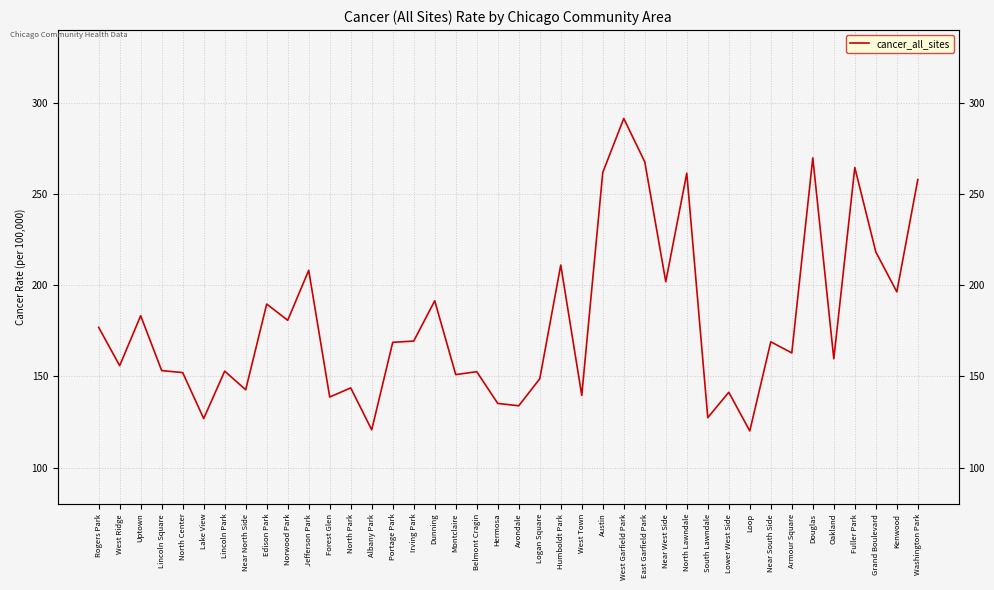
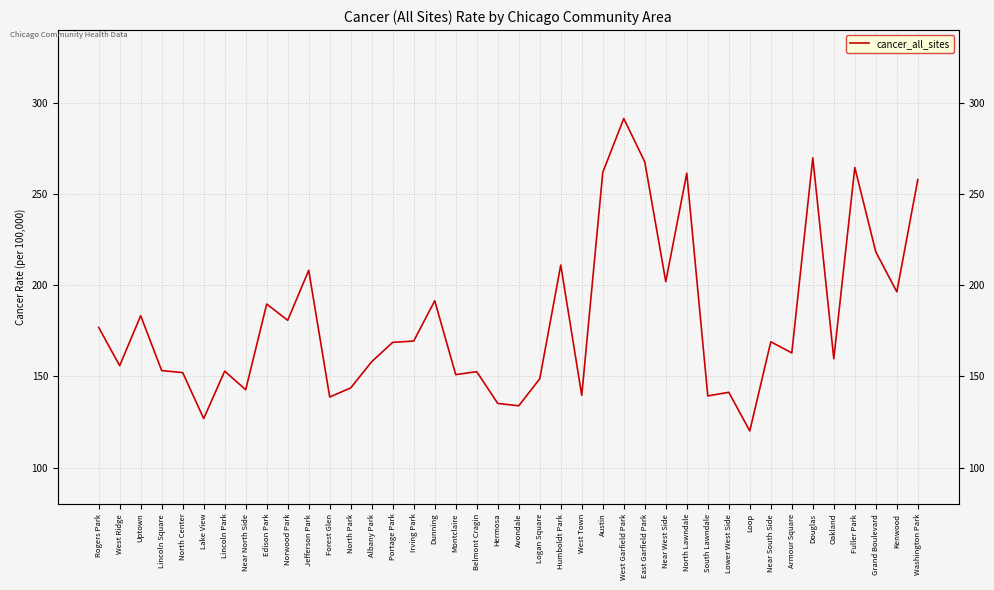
  {
    "Rogers Park": 177,
    "West Ridge": 156,
    "Uptown": 183,
    "Lincoln Square": 153,
    "North Center": 152,
    "Lake View": 127,
    "Lincoln Park": 153,
    "Near North Side": 143,
    "Edison Park": 190,
    "Norwood Park": 181,
    "Jefferson Park": 208,
    "Forest Glen": 139,
    "North Park": 144,
-   "Albany Park": 121,
+   "Albany Park": 158,
    "Portage Park": 169,
    "Irving Park": 169,
    "Dunning": 192,
    "Montclaire": 151,
    "Belmont Cragin": 153,
    "Hermosa": 135,
    "Avondale": 134,
    "Logan Square": 149,
    "Humboldt Park": 211,
    "West Town": 140,
    "Austin": 262,
    "West Garfield Park": 292,
    "East Garfield Park": 268,
    "Near West Side": 202,
    "North Lawndale": 262,
-   "South Lawndale": 127,
+   "South Lawndale": 139,
    "Lower West Side": 141,
    "Loop": 120,
    "Near South Side": 169,
    "Armour Square": 163,
    "Douglas": 270,
    "Oakland": 160,
    "Fuller Park": 265,
    "Grand Boulevard": 218,
    "Kenwood": 196,
    "Washington Park": 258
  }
